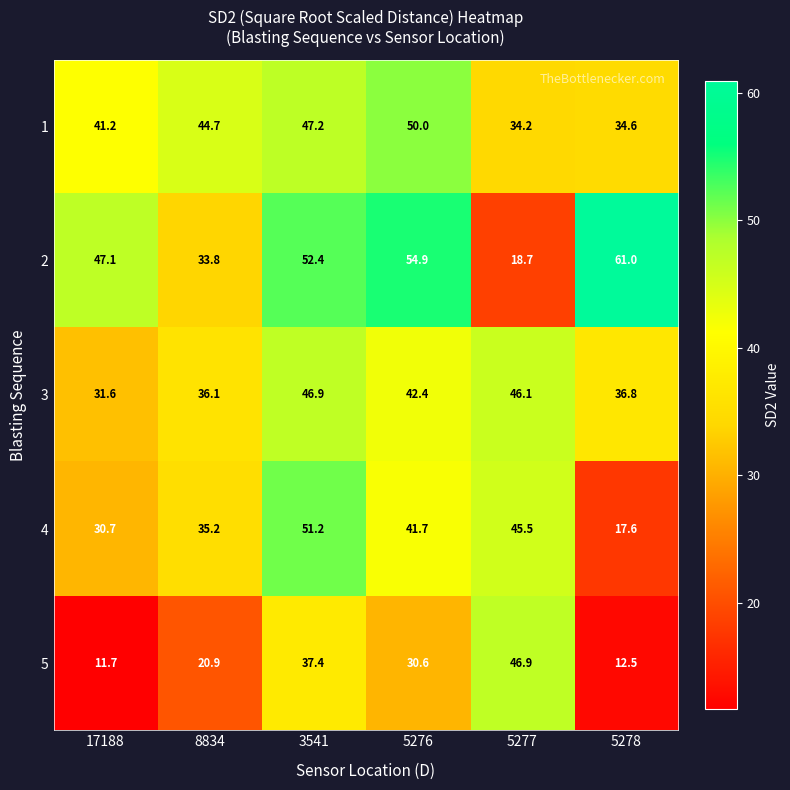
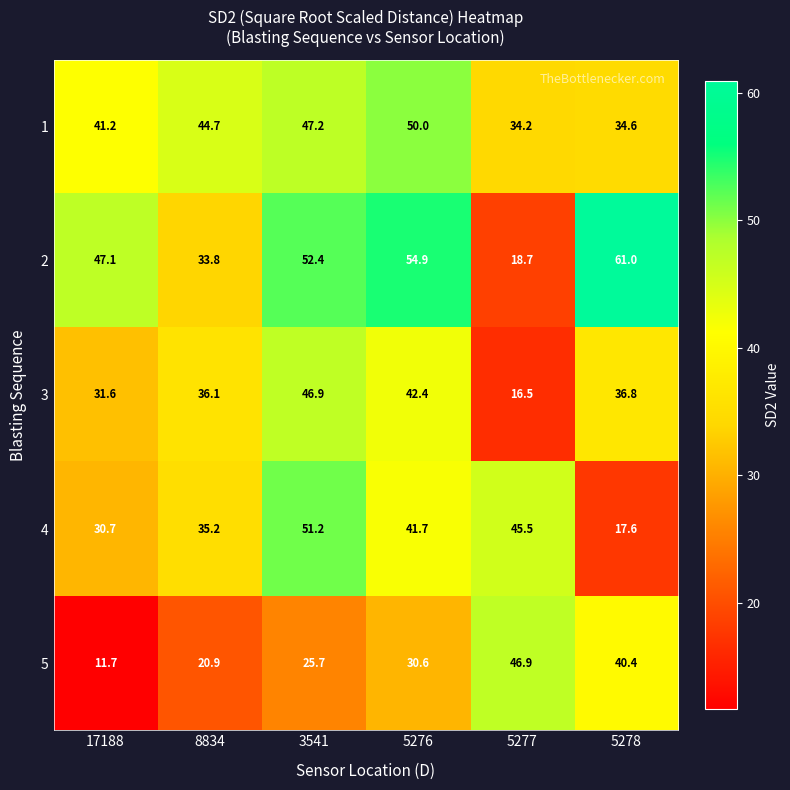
  {
    "1": {
      "17188": 41.2,
      "8834": 44.7,
      "3541": 47.2,
      "5276": 50.0,
      "5277": 34.2
    },
    "2": {
      "17188": 47.1,
      "8834": 33.8,
      "3541": 52.4,
      "5276": 54.9,
      "5277": 18.7,
      "5278": 61.0
    },
    "3": {
      "17188": 31.6,
      "8834": 36.1,
      "3541": 46.9,
      "5276": 42.4,
-     "5277": 46.1,
+     "5277": 16.5,
      "5278": 36.8
    },
    "4": {
      "17188": 30.7,
      "8834": 35.2,
      "3541": 51.2,
      "5276": 41.7,
      "5277": 45.5,
      "5278": 17.6
    },
    "5": {
      "17188": 11.7,
      "8834": 20.9,
-     "3541": 37.4,
+     "3541": 25.7,
      "5276": 30.6,
      "5277": 46.9,
-     "5278": 12.5
+     "5278": 40.4
    }
  }
